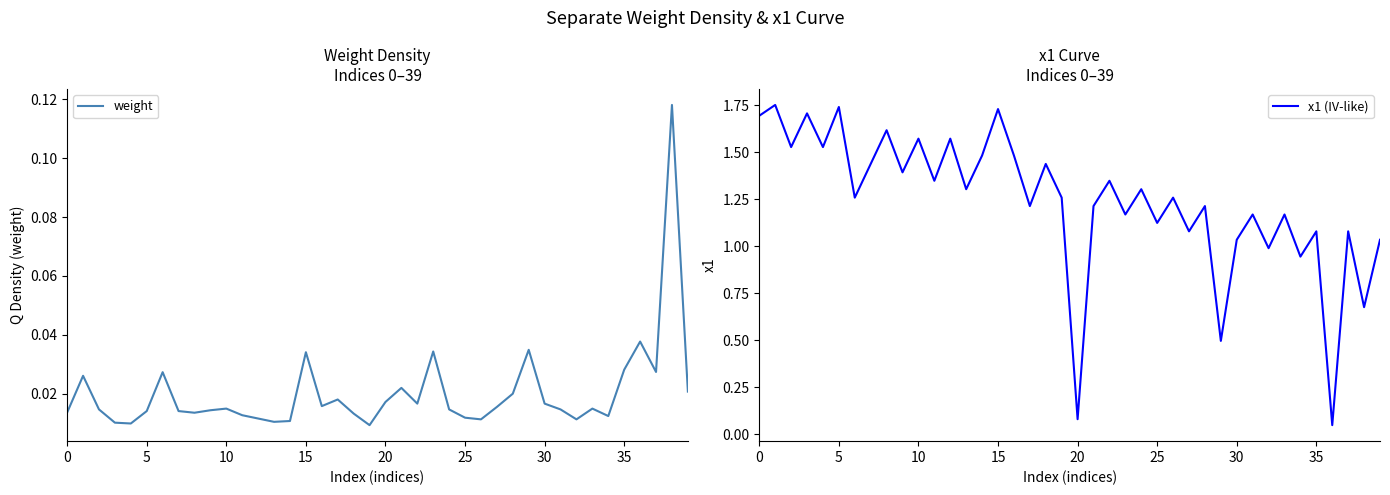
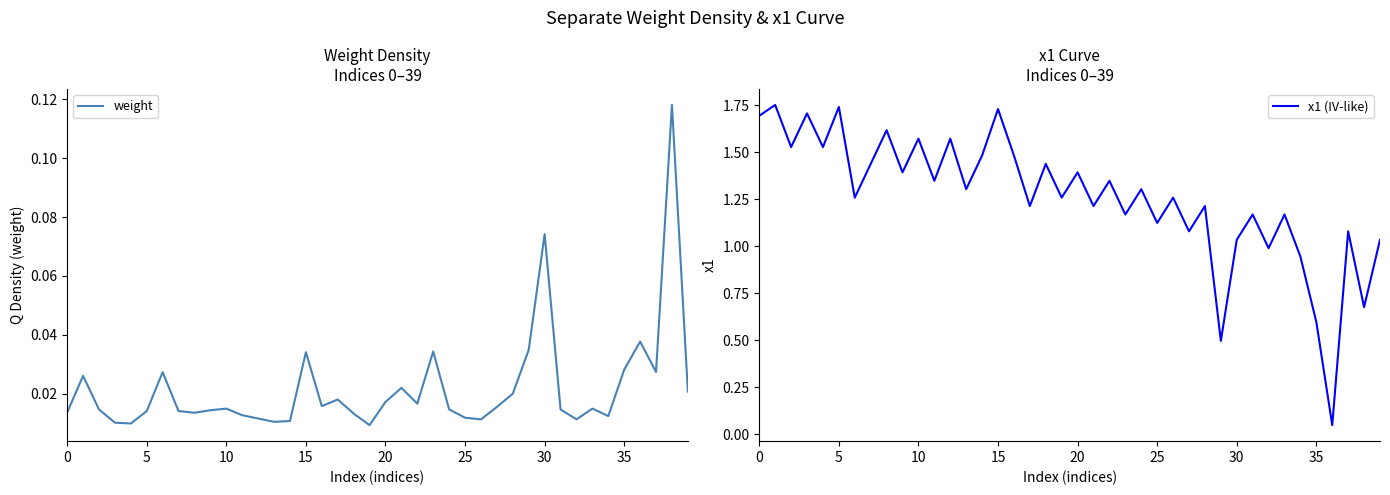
  {
    "Weight Density Indices 0–39": {
      "0": 0.014,
      "5": 0.014,
      "10": 0.015,
      "15": 0.034,
      "20": 0.017,
      "25": 0.012,
-     "30": 0.017,
+     "30": 0.074,
      "35": 0.028
    },
    "x1 Curve Indices 0–39": {
      "0": 1.69,
      "5": 1.74,
      "10": 1.57,
      "15": 1.73,
-     "20": 0.08,
+     "20": 1.39,
      "25": 1.12,
      "30": 1.03,
-     "35": 1.08
+     "35": 0.60
    }
  }
